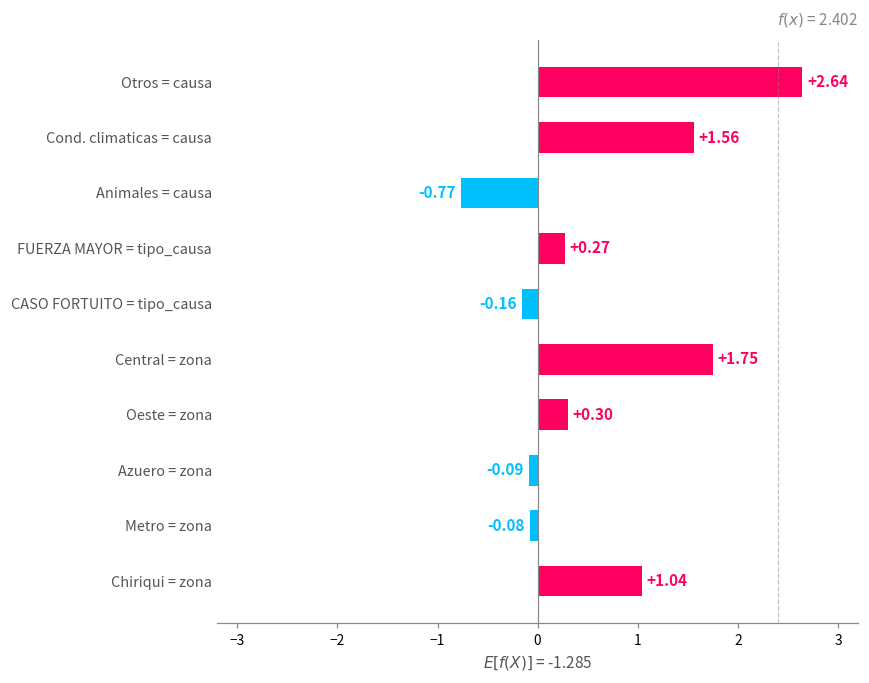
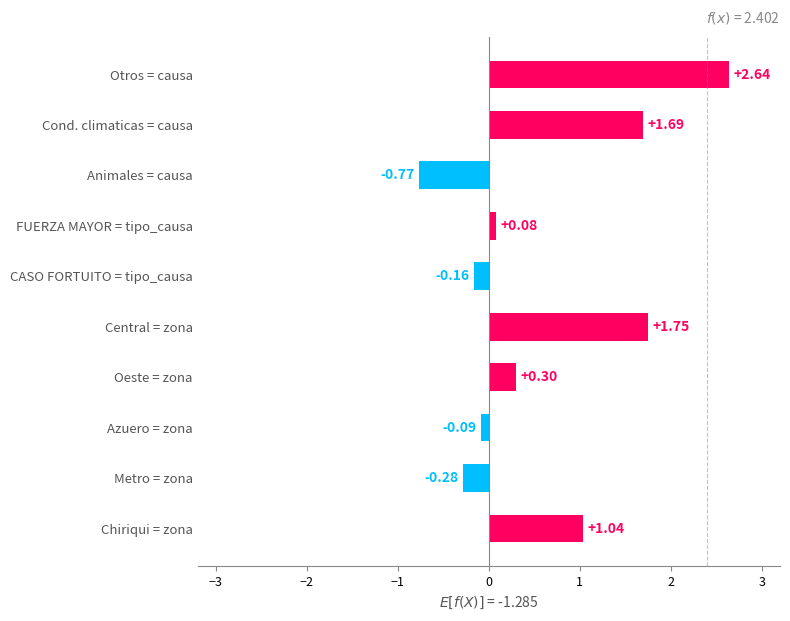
  {
    "Otros = causa": "+2.64",
-   "Cond. climaticas = causa": "+1.56",
+   "Cond. climaticas = causa": "+1.69",
    "Animales = causa": "-0.77",
-   "FUERZA MAYOR = tipo_causa": "+0.27",
+   "FUERZA MAYOR = tipo_causa": "+0.08",
    "CASO FORTUITO = tipo_causa": "-0.16",
    "Central = zona": "+1.75",
    "Oeste = zona": "+0.30",
    "Azuero = zona": "-0.09",
-   "Metro = zona": "-0.08",
+   "Metro = zona": "-0.28",
    "Chiriqui = zona": "+1.04"
  }
